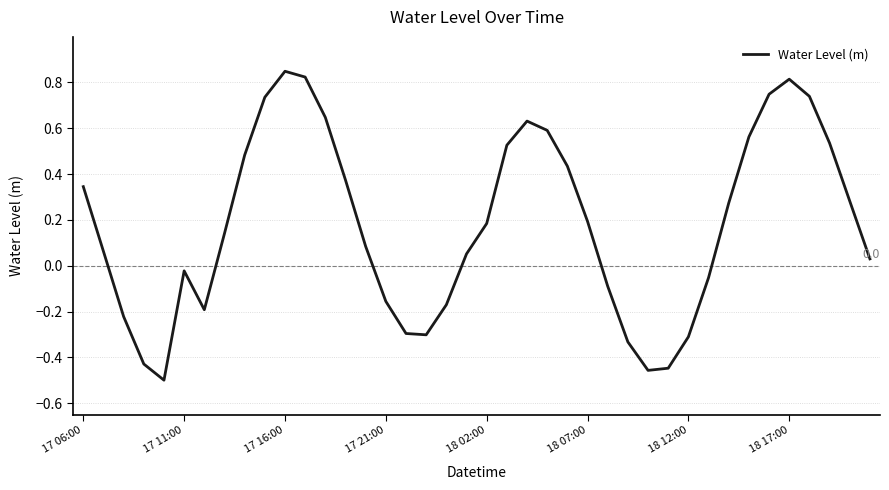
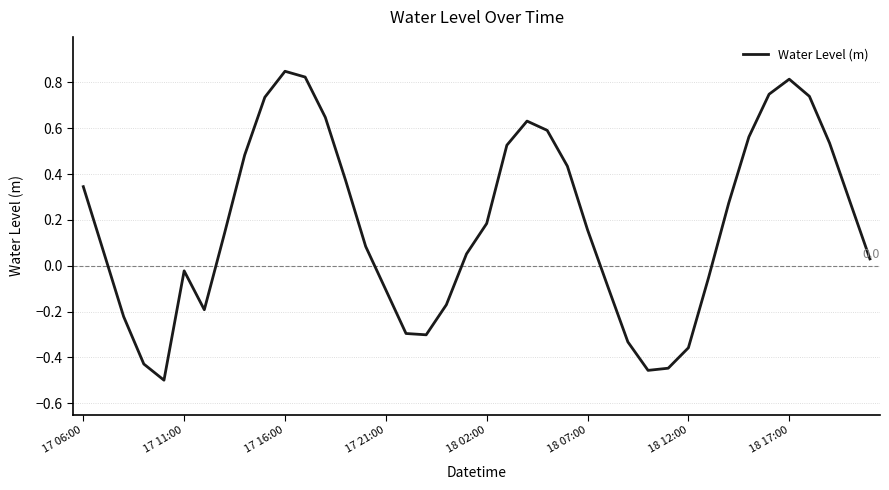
  {
    "17 06:00": 0.34,
    "17 11:00": -0.02,
    "17 16:00": 0.85,
-   "17 21:00": -0.16,
+   "17 21:00": -0.11,
    "18 02:00": 0.18,
-   "18 07:00": 0.19,
-   "18 12:00": -0.31,
+   "18 07:00": 0.16,
+   "18 12:00": -0.36,
    "18 17:00": 0.81
  }
